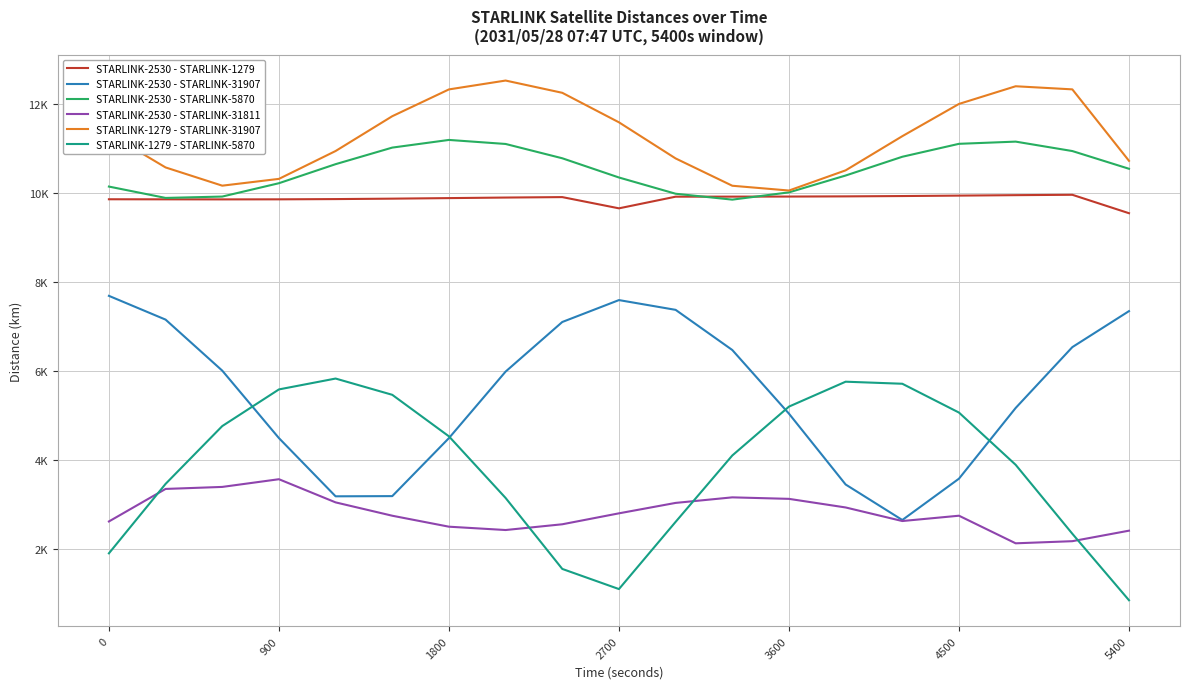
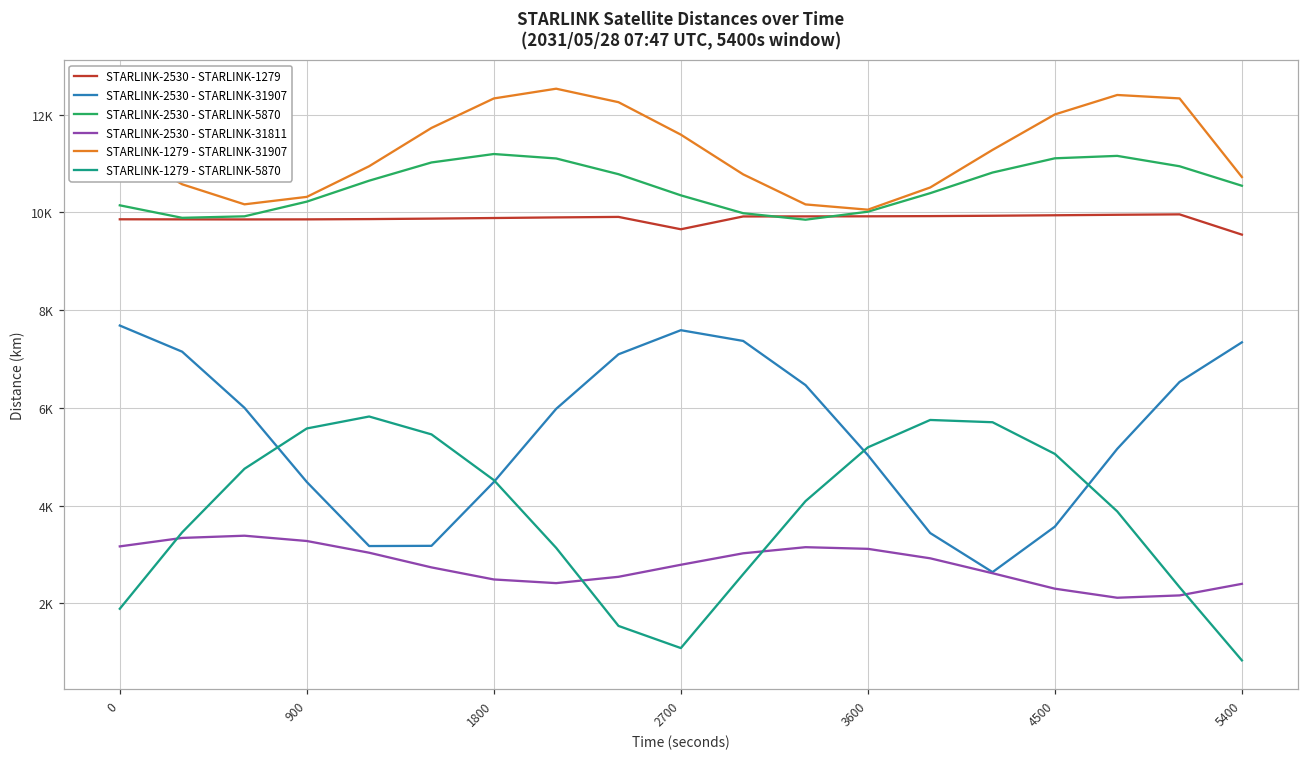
  {
    "STARLINK-2530 - STARLINK-1279": {
      "0": 9900,
      "900": 9900,
      "1800": 9900,
      "2700": 9700,
      "3600": 9900,
      "4500": 9900,
      "5400": 9500
    },
    "STARLINK-2530 - STARLINK-31907": {
      "0": 7700,
      "900": 4500,
      "2700": 7600,
      "3600": 5000,
      "4500": 3600,
      "5400": 7300
    },
    "STARLINK-2530 - STARLINK-31811": {
-     "0": 2600,
-     "900": 3600,
+     "0": 3200,
+     "900": 3300,
      "1800": 2500,
      "2700": 2800,
      "3600": 3100,
-     "4500": 2700,
+     "4500": 2300,
      "5400": 2400
    },
    "STARLINK-1279 - STARLINK-31907": {
      "900": 10300,
      "1800": 12300,
      "2700": 11600,
      "4500": 12000,
      "5400": 10700
    }
  }
